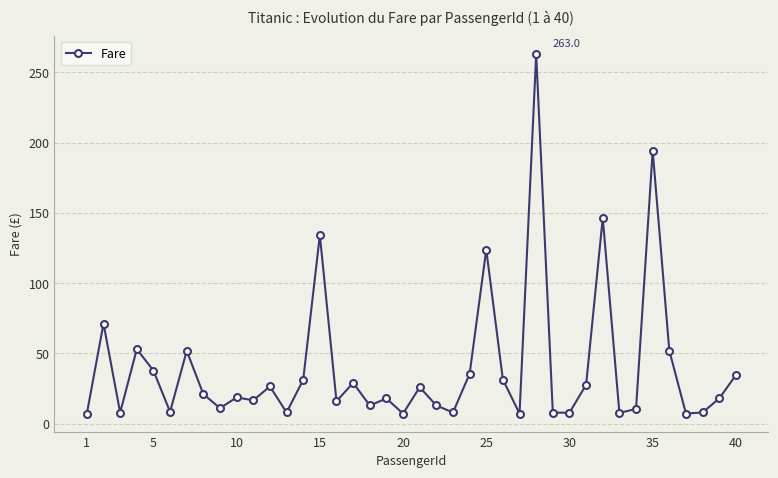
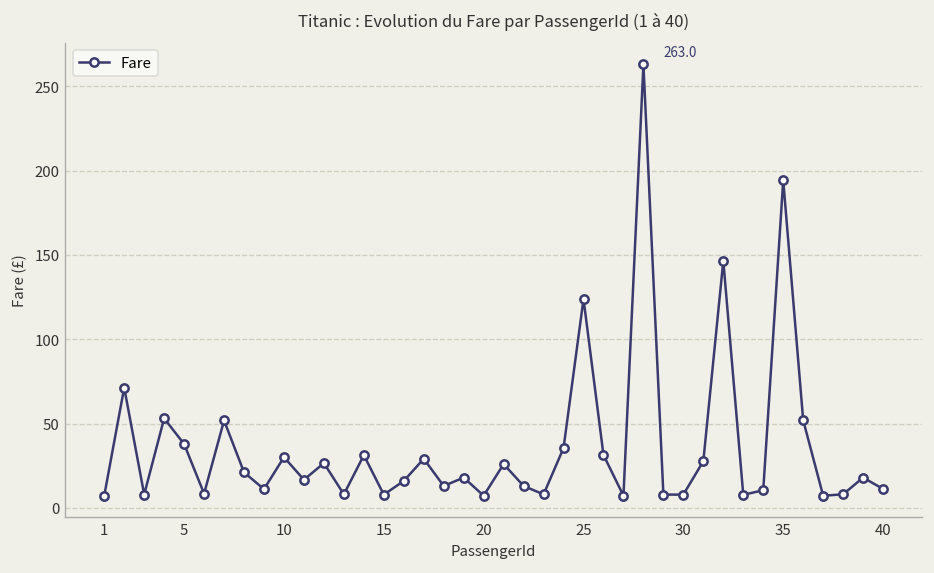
  {
    "1": 7,
    "5": 38,
-   "10": 19,
-   "15": 134,
+   "10": 30,
+   "15": 8,
    "20": 7,
    "25": 124,
    "30": 8,
    "35": 194,
-   "40": 35
+   "40": 11
  }
